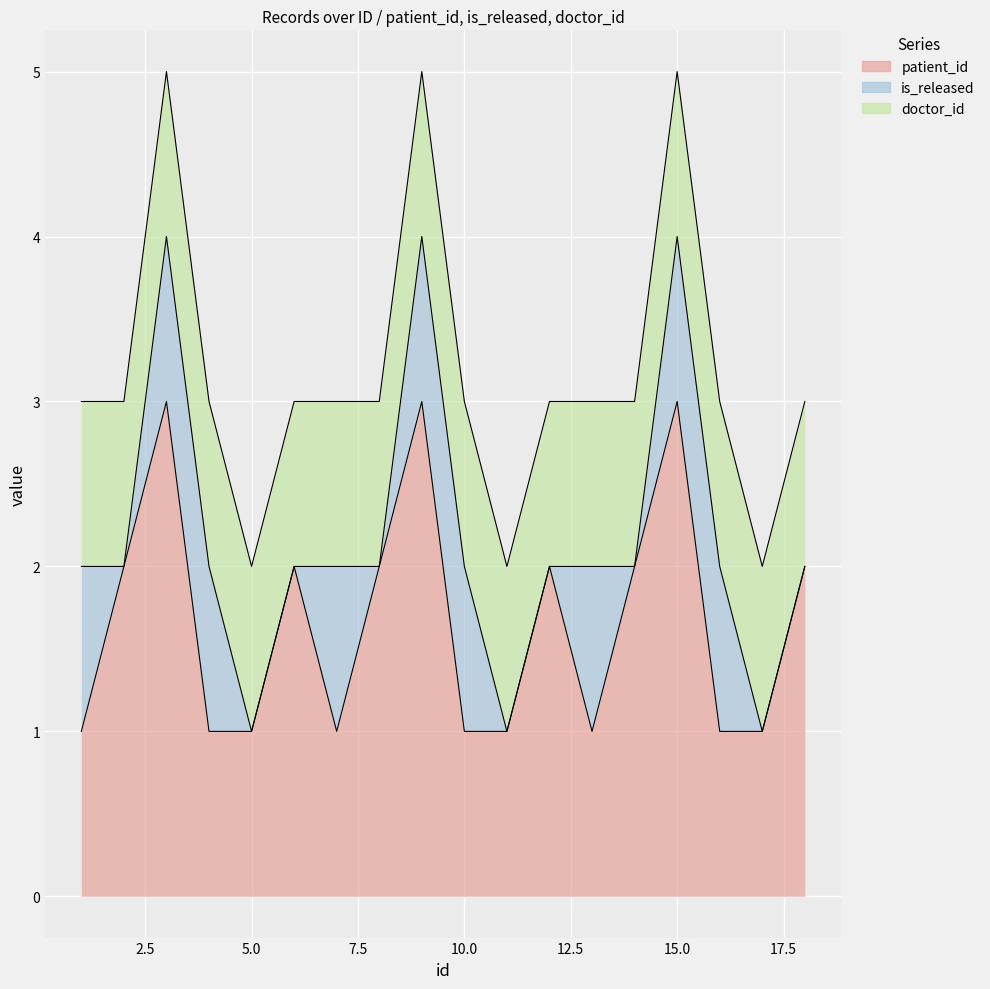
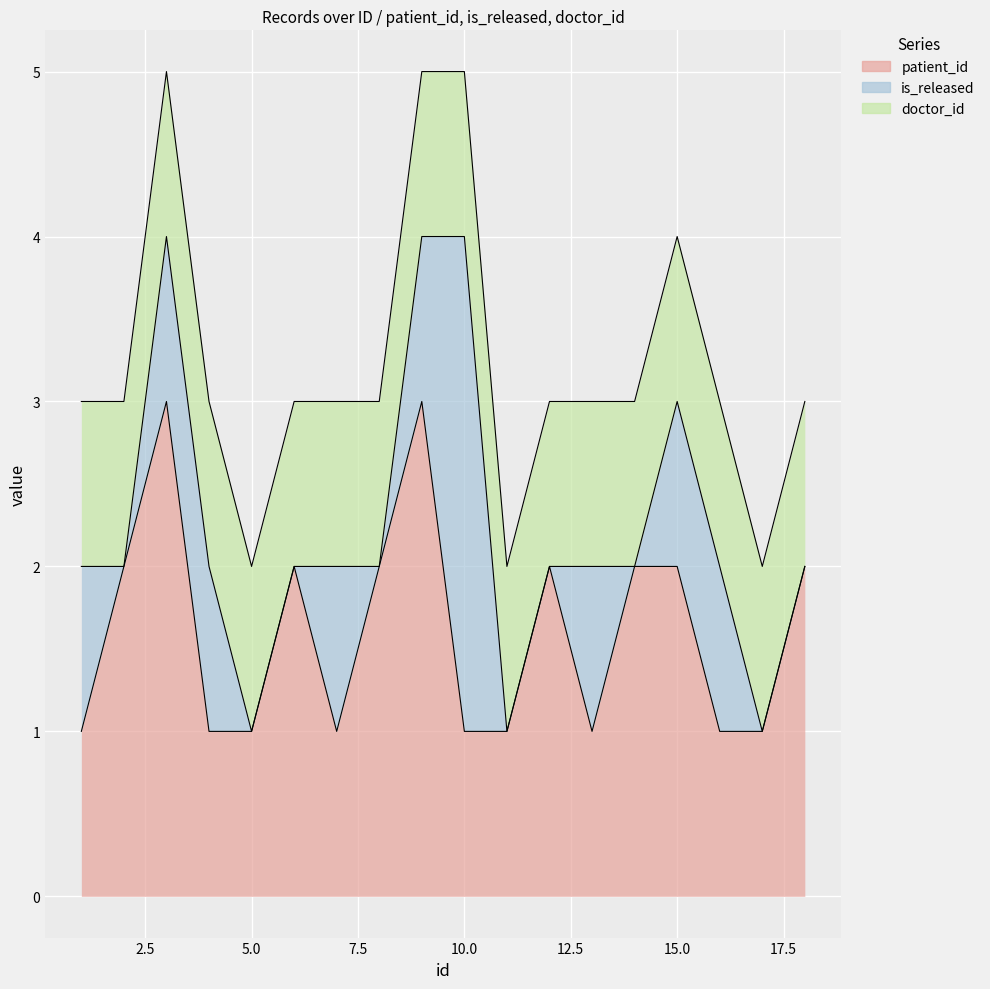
  {
    "patient_id": {
      "10.0": 1,
-     "15.0": 3
+     "15.0": 2
    },
    "is_released": {
-     "10.0": 1
+     "10.0": 3
    },
    "doctor_id": {
      "5.0": 2
    }
  }
